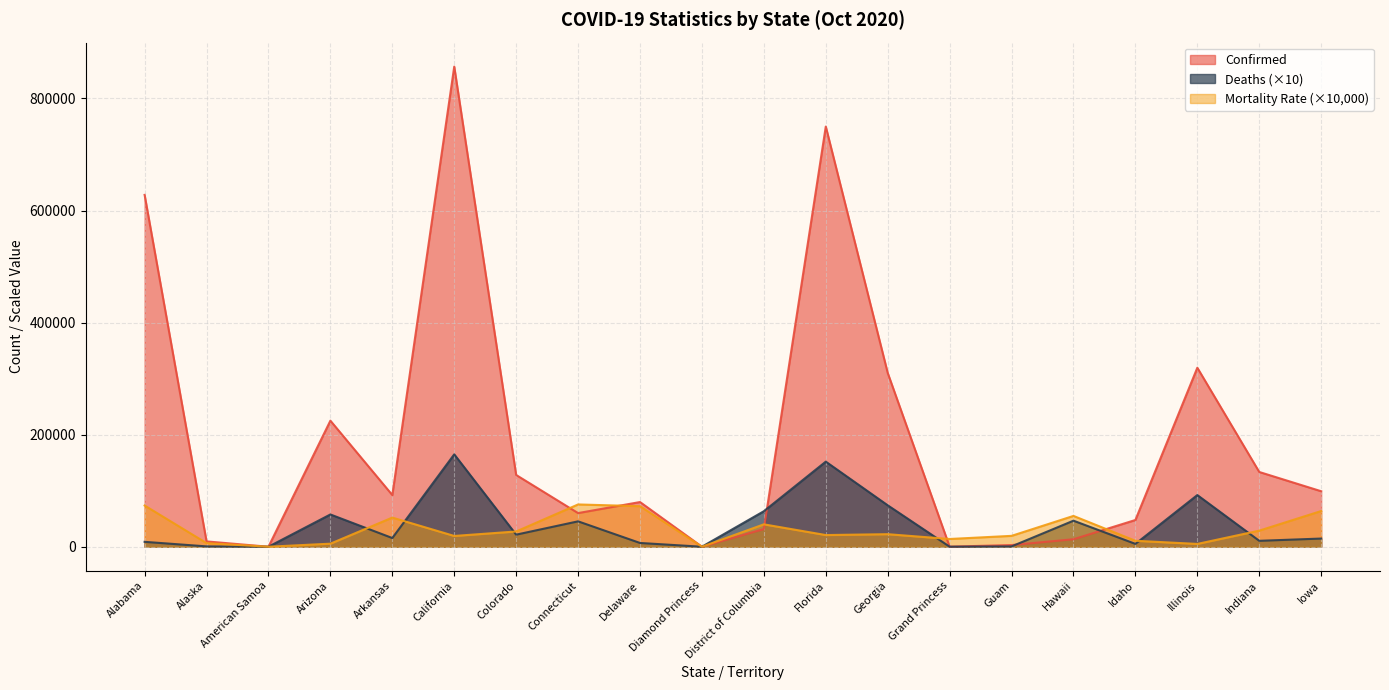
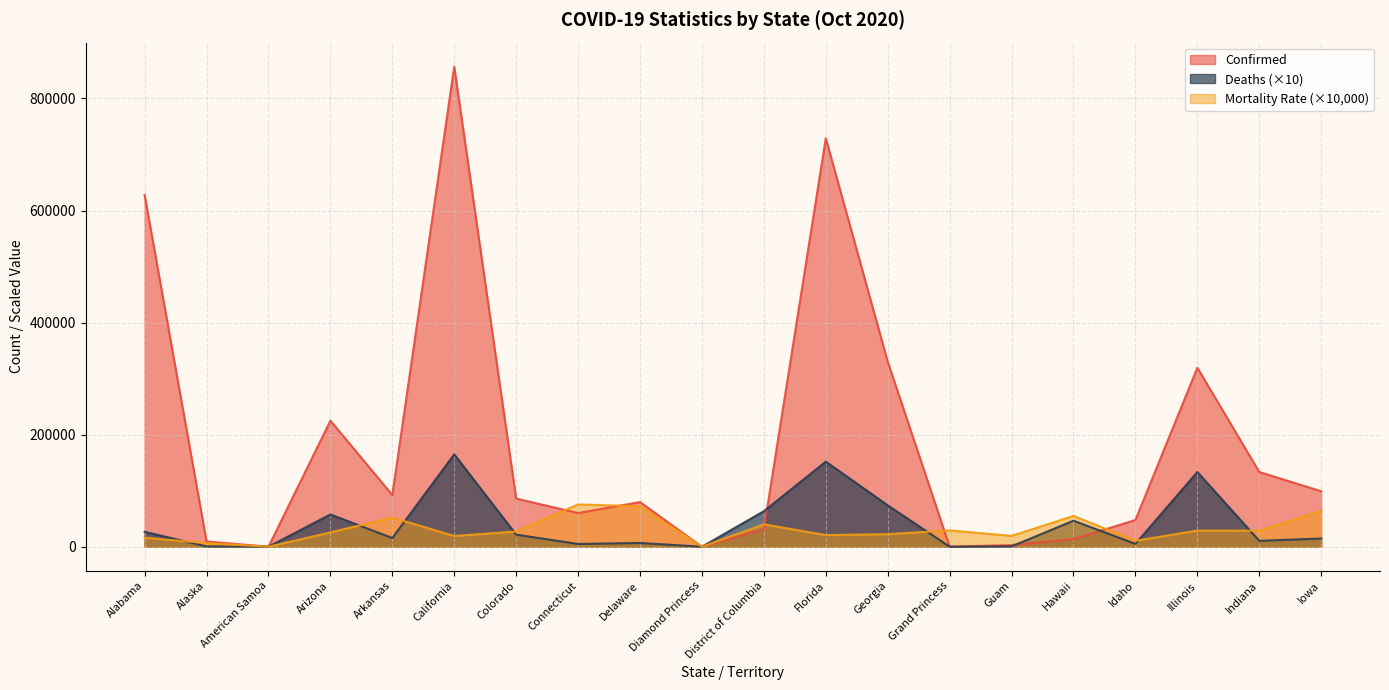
  {
    "Confirmed": {
      "Alabama": 630000,
      "Arizona": 220000,
      "Arkansas": 90000,
      "California": 860000,
-     "Colorado": 130000,
+     "Colorado": 90000,
      "Connecticut": 60000,
      "Delaware": 80000,
      "District of Columbia": 30000,
-     "Florida": 750000,
-     "Georgia": 310000,
+     "Florida": 730000,
+     "Georgia": 330000,
      "Hawaii": 10000,
      "Idaho": 50000,
      "Illinois": 320000,
      "Indiana": 130000,
      "Iowa": 100000
    },
    "Deaths (×10)": {
-     "Alabama": 10000,
+     "Alabama": 30000,
      "Alaska": 0,
      "Arizona": 60000,
      "Arkansas": 20000,
      "California": 160000,
      "Colorado": 20000,
-     "Connecticut": 50000,
+     "Connecticut": 0,
      "Delaware": 10000,
      "District of Columbia": 60000,
      "Florida": 150000,
      "Georgia": 70000,
      "Hawaii": 50000,
      "Idaho": 10000,
-     "Illinois": 90000,
+     "Illinois": 130000,
      "Indiana": 10000,
      "Iowa": 10000
    },
    "Mortality Rate (×10,000)": {
-     "Alabama": 70000,
-     "Arizona": 10000,
+     "Alabama": 20000,
+     "Arizona": 30000,
      "Arkansas": 50000,
      "California": 20000,
      "Colorado": 30000,
      "Connecticut": 80000,
      "Delaware": 70000,
      "District of Columbia": 40000,
      "Florida": 20000,
      "Georgia": 20000,
-     "Grand Princess": 10000,
+     "Grand Princess": 30000,
      "Guam": 20000,
      "Hawaii": 50000,
      "Idaho": 10000,
-     "Illinois": 0,
+     "Illinois": 30000,
      "Indiana": 30000,
      "Iowa": 60000
    }
  }
